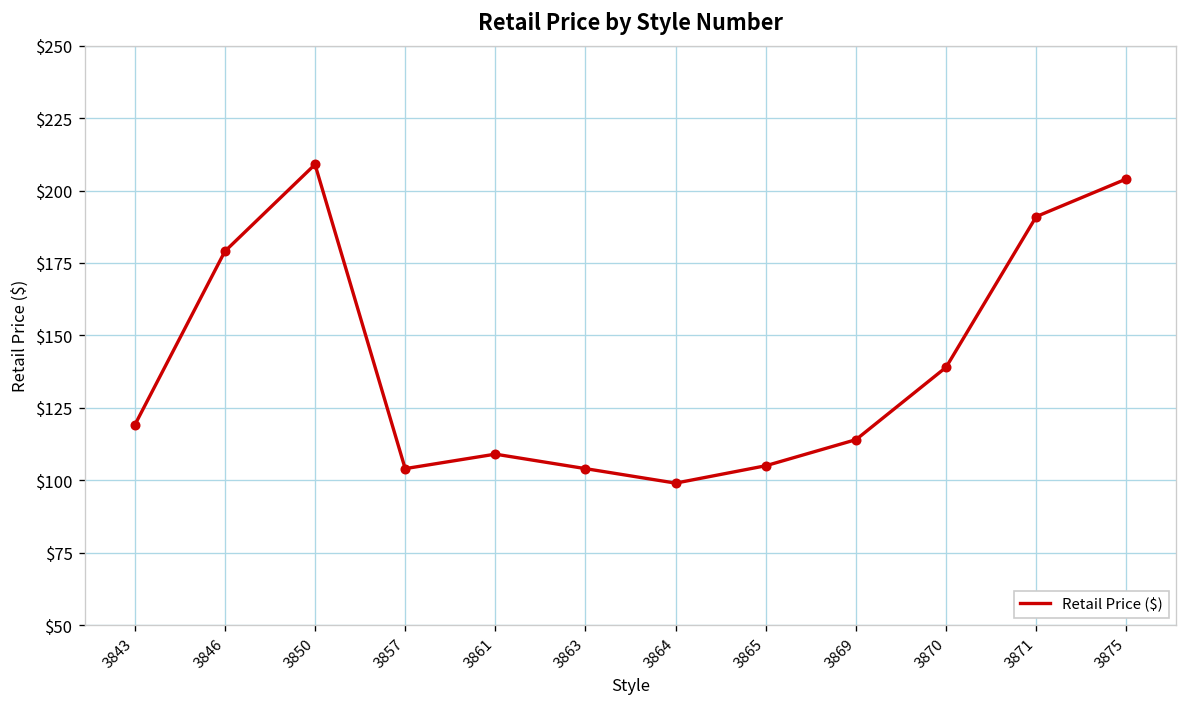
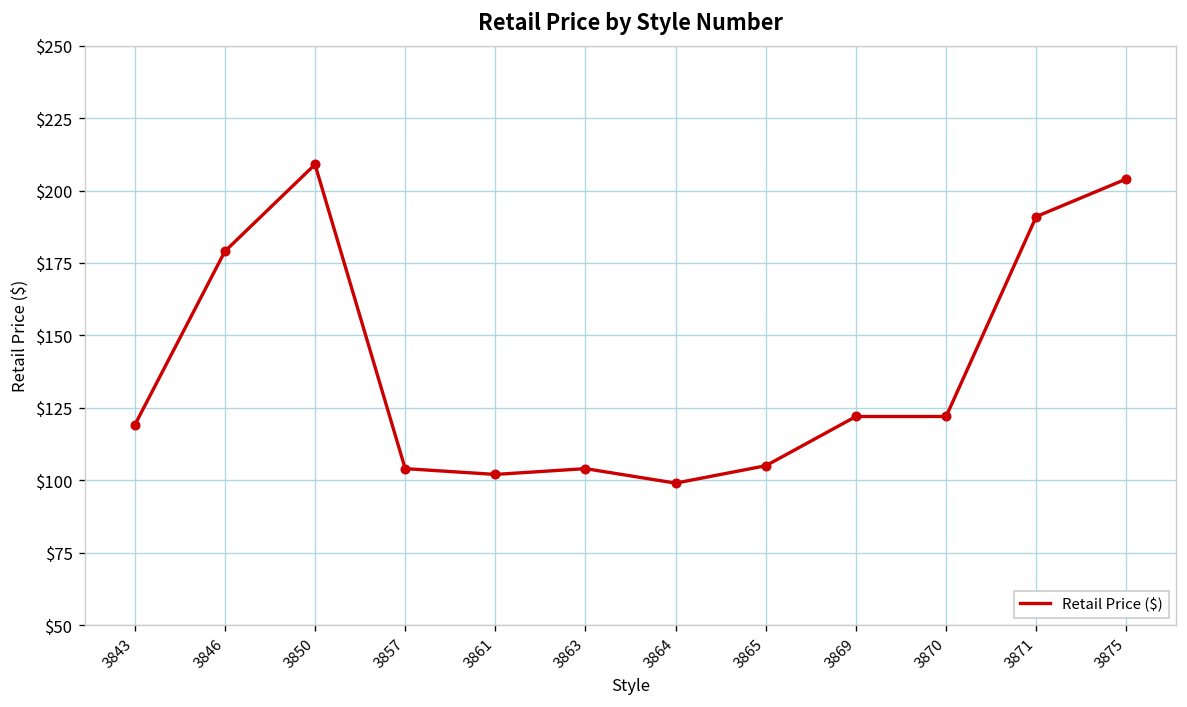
  {
    "3843": "$119",
    "3846": "$179",
    "3850": "$209",
    "3857": "$104",
-   "3861": "$109",
+   "3861": "$102",
    "3863": "$104",
    "3864": "$99",
    "3865": "$105",
-   "3869": "$114",
-   "3870": "$139",
+   "3869": "$122",
+   "3870": "$122",
    "3871": "$191",
    "3875": "$204"
  }
